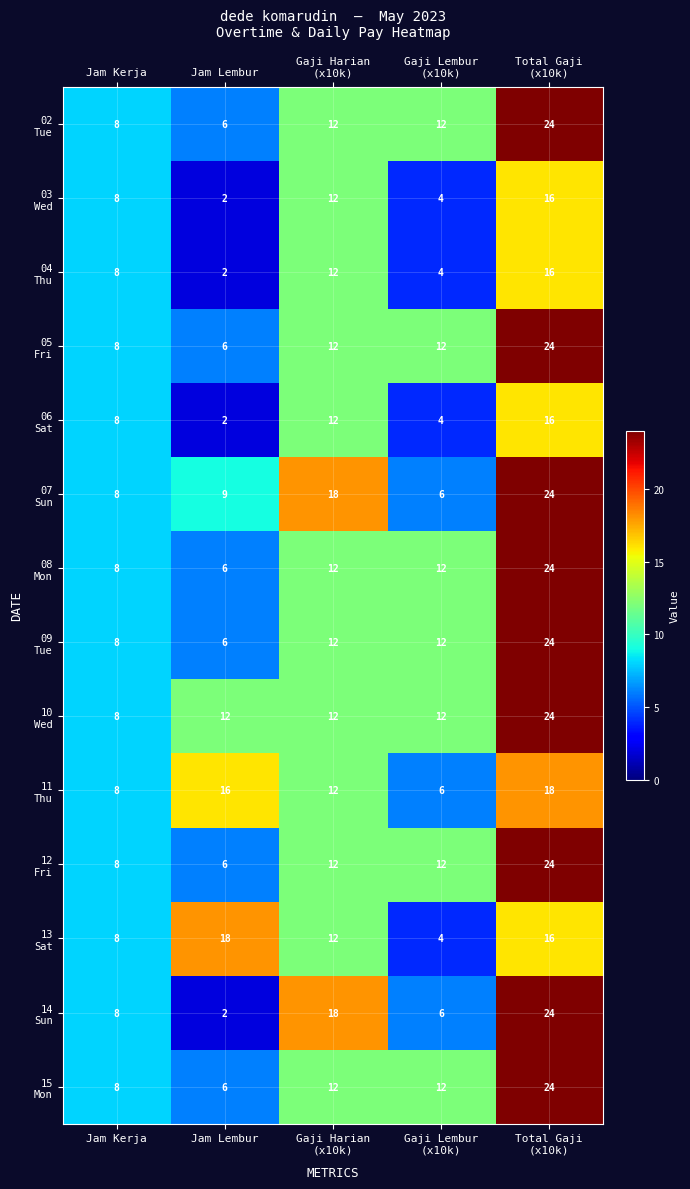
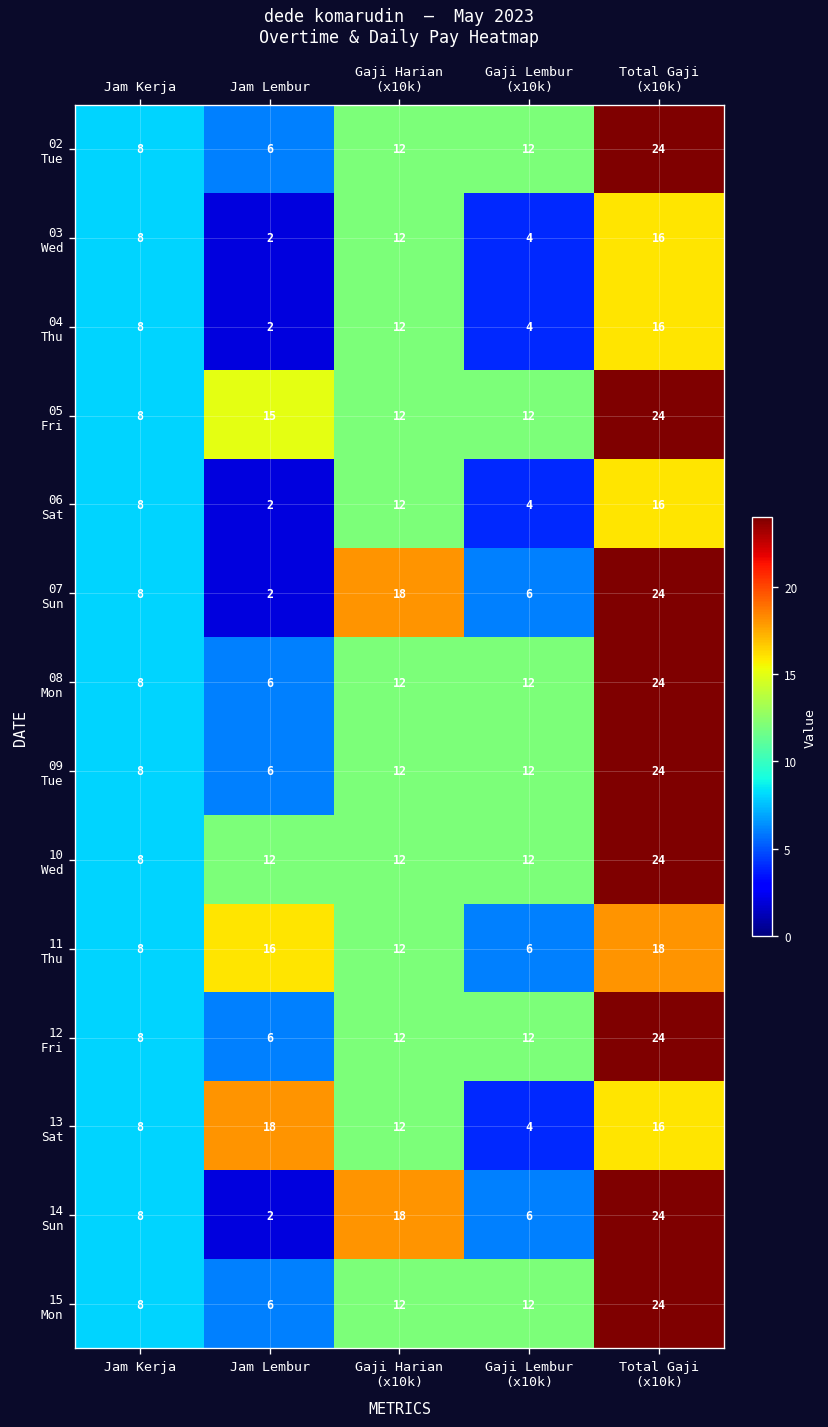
  {
    "02 Tue": {
      "Jam Kerja": 8,
      "Jam Lembur": 6,
      "Gaji Harian (x10k)": 12,
      "Gaji Lembur (x10k)": 12,
      "Total Gaji (x10k)": 24
    },
    "03 Wed": {
      "Jam Kerja": 8,
      "Jam Lembur": 2,
      "Gaji Harian (x10k)": 12,
      "Gaji Lembur (x10k)": 4,
      "Total Gaji (x10k)": 16
    },
    "04 Thu": {
      "Jam Kerja": 8,
      "Jam Lembur": 2,
      "Gaji Harian (x10k)": 12,
      "Gaji Lembur (x10k)": 4,
      "Total Gaji (x10k)": 16
    },
    "05 Fri": {
      "Jam Kerja": 8,
-     "Jam Lembur": 6,
+     "Jam Lembur": 15,
      "Gaji Harian (x10k)": 12,
      "Gaji Lembur (x10k)": 12,
      "Total Gaji (x10k)": 24
    },
    "06 Sat": {
      "Jam Kerja": 8,
      "Jam Lembur": 2,
      "Gaji Harian (x10k)": 12,
      "Gaji Lembur (x10k)": 4,
      "Total Gaji (x10k)": 16
    },
    "07 Sun": {
      "Jam Kerja": 8,
-     "Jam Lembur": 9,
+     "Jam Lembur": 2,
      "Gaji Harian (x10k)": 18,
      "Gaji Lembur (x10k)": 6,
      "Total Gaji (x10k)": 24
    },
    "08 Mon": {
      "Jam Kerja": 8,
      "Jam Lembur": 6,
      "Gaji Harian (x10k)": 12,
      "Gaji Lembur (x10k)": 12,
      "Total Gaji (x10k)": 24
    },
    "09 Tue": {
      "Jam Kerja": 8,
      "Jam Lembur": 6,
      "Gaji Harian (x10k)": 12,
      "Gaji Lembur (x10k)": 12,
      "Total Gaji (x10k)": 24
    },
    "10 Wed": {
      "Jam Kerja": 8,
      "Jam Lembur": 12,
      "Gaji Harian (x10k)": 12,
      "Gaji Lembur (x10k)": 12,
      "Total Gaji (x10k)": 24
    },
    "11 Thu": {
      "Jam Kerja": 8,
      "Jam Lembur": 16,
      "Gaji Harian (x10k)": 12,
      "Gaji Lembur (x10k)": 6,
      "Total Gaji (x10k)": 18
    },
    "12 Fri": {
      "Jam Kerja": 8,
      "Jam Lembur": 6,
      "Gaji Harian (x10k)": 12,
      "Gaji Lembur (x10k)": 12,
      "Total Gaji (x10k)": 24
    },
    "13 Sat": {
      "Jam Kerja": 8,
      "Jam Lembur": 18,
      "Gaji Harian (x10k)": 12,
      "Gaji Lembur (x10k)": 4,
      "Total Gaji (x10k)": 16
    },
    "14 Sun": {
      "Jam Kerja": 8,
      "Jam Lembur": 2,
      "Gaji Harian (x10k)": 18,
      "Gaji Lembur (x10k)": 6,
      "Total Gaji (x10k)": 24
    },
    "15 Mon": {
      "Jam Kerja": 8,
      "Jam Lembur": 6,
      "Gaji Harian (x10k)": 12,
      "Gaji Lembur (x10k)": 12,
      "Total Gaji (x10k)": 24
    }
  }
